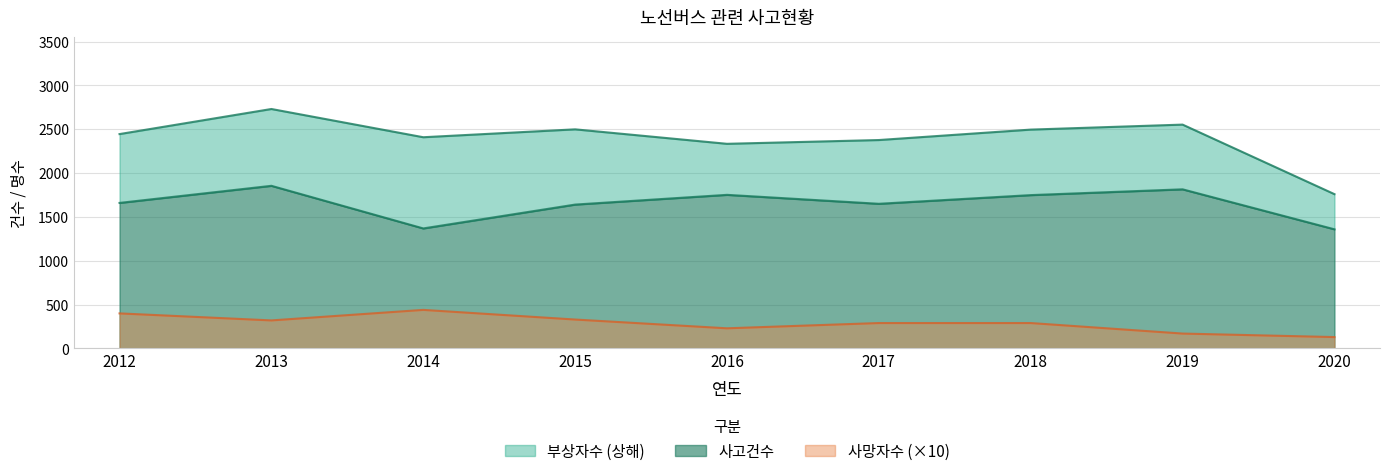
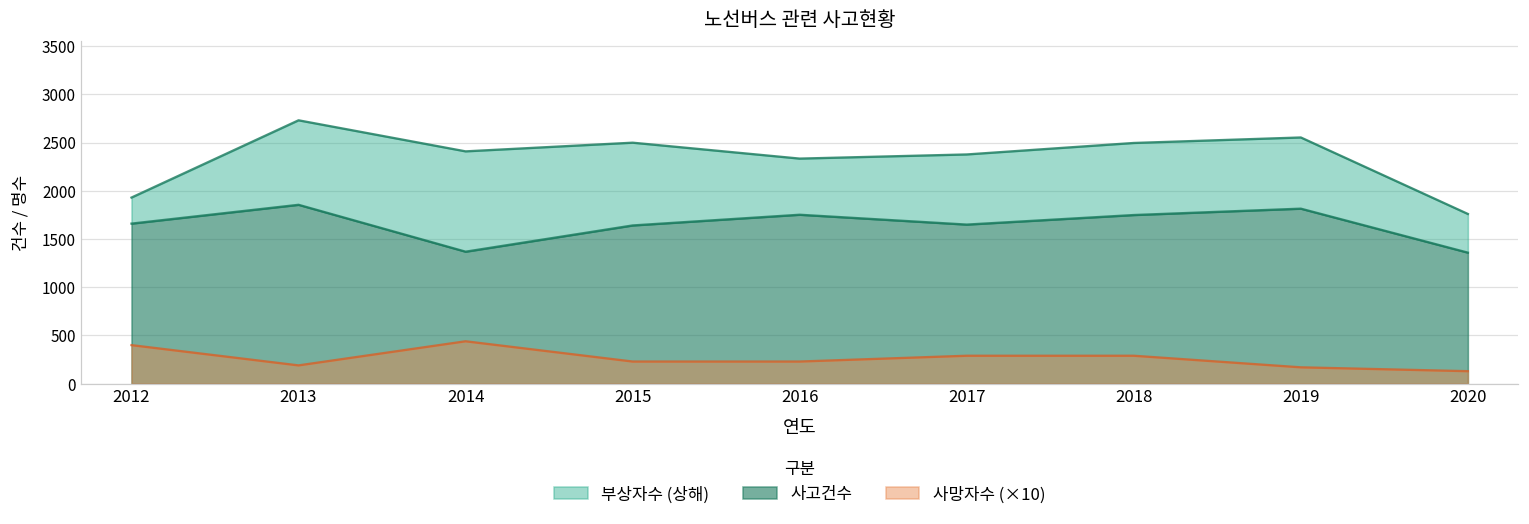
  {
    "부상자수 (상해)": {
-     "2012": 2400,
+     "2012": 1900,
      "2013": 2700,
      "2014": 2400,
      "2015": 2500,
      "2016": 2300,
      "2017": 2400,
      "2018": 2500,
      "2019": 2600,
      "2020": 1800
    },
    "사고건수": {
      "2012": 1700,
      "2013": 1900,
      "2014": 1400,
      "2015": 1600,
      "2016": 1800,
      "2017": 1700,
      "2018": 1700,
      "2019": 1800,
      "2020": 1400
    },
    "사망자수 (×10)": {
      "2012": 400,
-     "2013": 300,
+     "2013": 200,
      "2014": 400,
-     "2015": 300,
+     "2015": 200,
      "2016": 200,
      "2017": 300,
      "2018": 300,
      "2019": 200,
      "2020": 100
    }
  }
